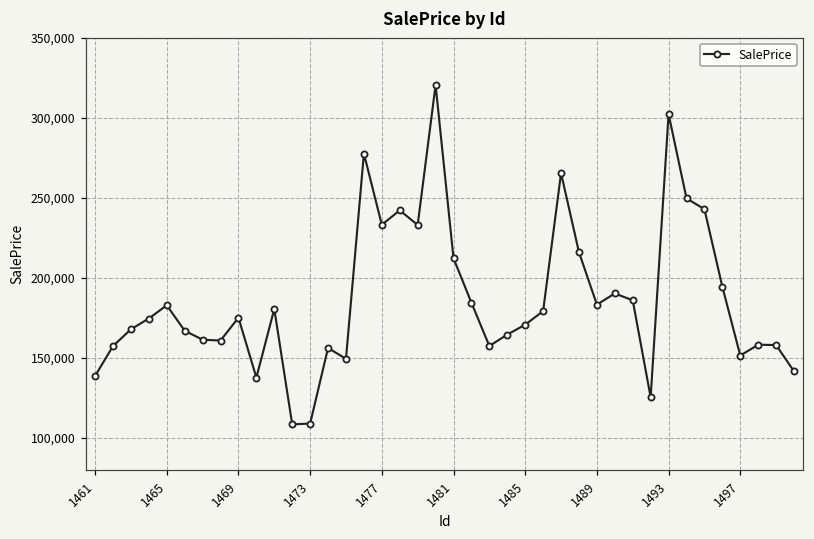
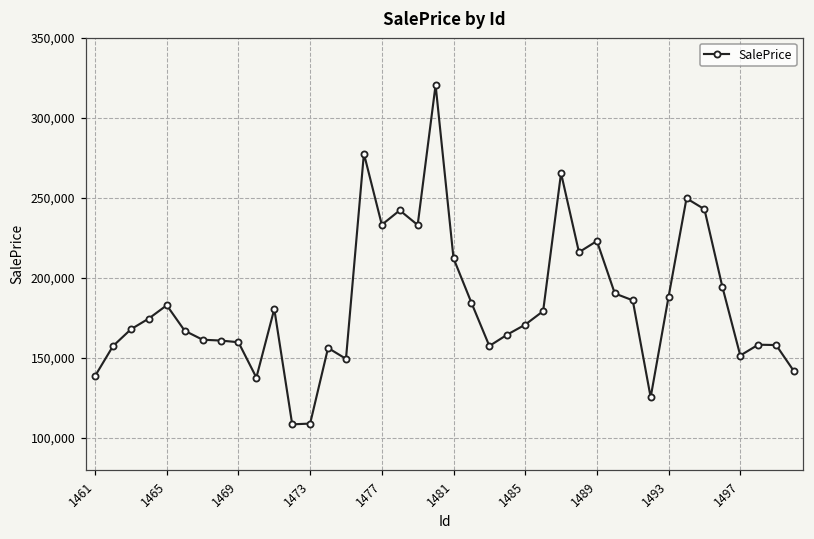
  {
    "1461": "139,000",
    "1465": "183,000",
-   "1469": "175,000",
+   "1469": "160,000",
    "1473": "109,000",
    "1477": "233,000",
    "1481": "212,000",
    "1485": "171,000",
-   "1489": "183,000",
-   "1493": "302,000",
+   "1489": "223,000",
+   "1493": "188,000",
    "1497": "151,000"
  }
